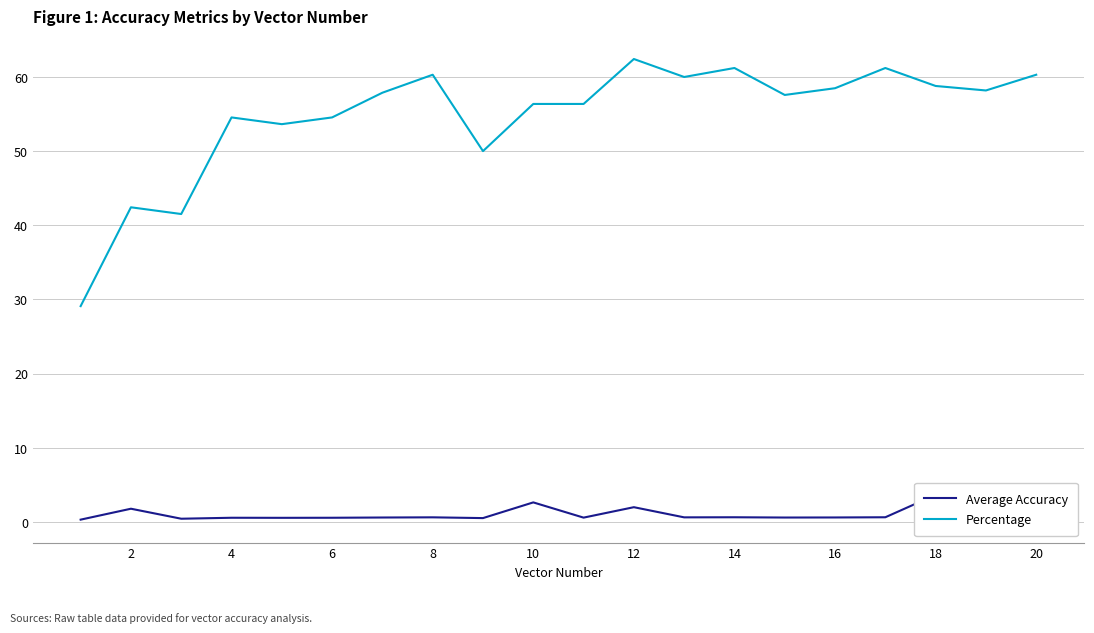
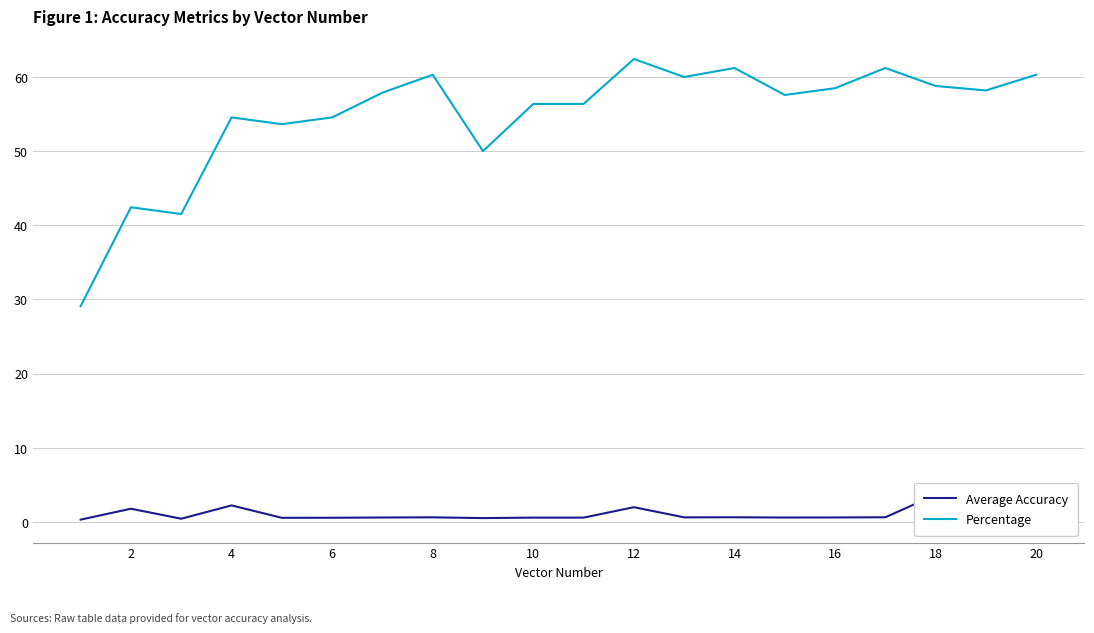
  {
    "Average Accuracy": {
      "2": 2,
-     "4": 1,
+     "4": 2,
      "6": 1,
      "8": 1,
-     "10": 3,
+     "10": 1,
      "12": 2,
      "14": 1,
      "16": 1
    },
    "Percentage": {
      "2": 42,
      "4": 55,
      "6": 55,
      "8": 60,
      "10": 56,
      "12": 62,
      "14": 61,
      "16": 58,
      "18": 59,
      "20": 60
    }
  }
